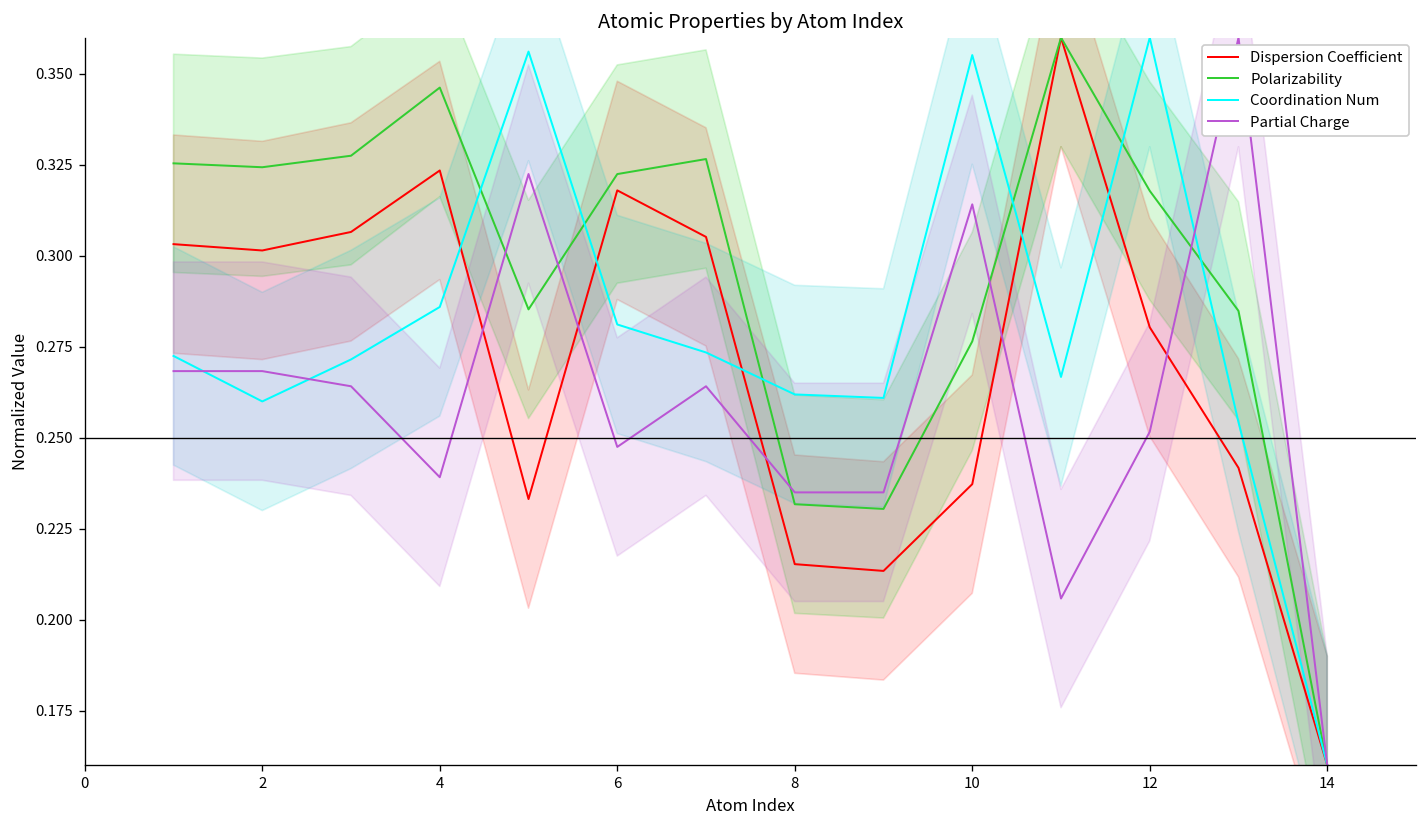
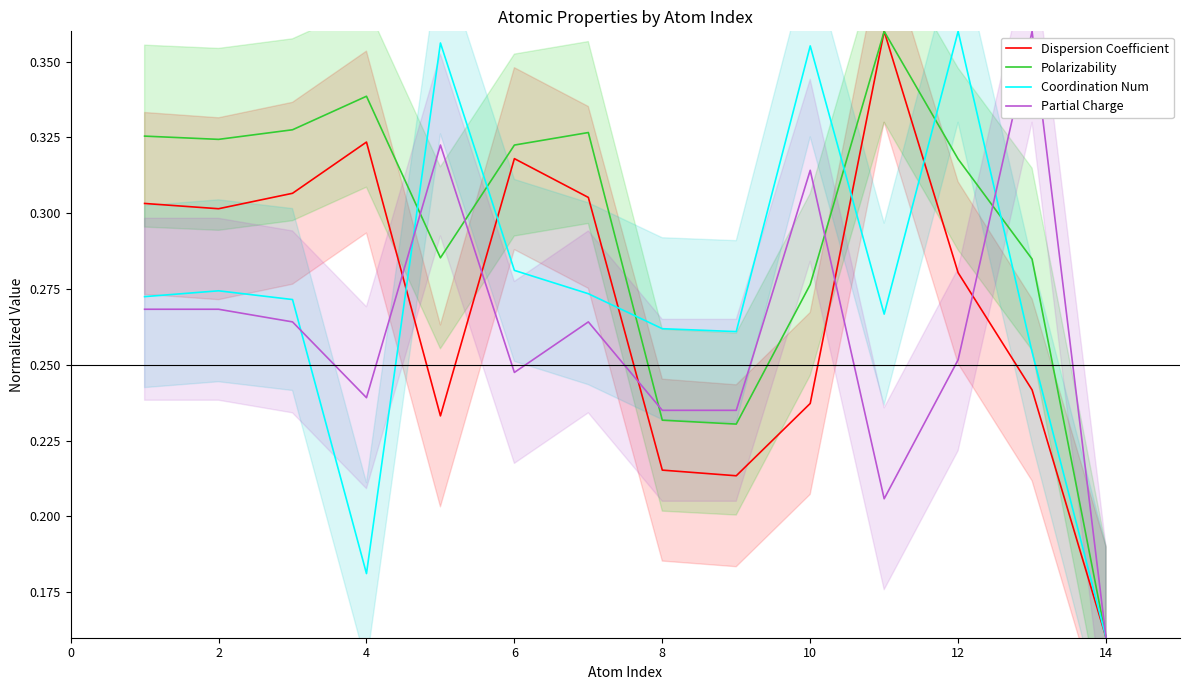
  {
    "Polarizability": {
      "2": 0.324,
-     "4": 0.346,
+     "4": 0.339,
      "6": 0.322,
      "8": 0.232,
      "10": 0.277,
      "12": 0.318
    },
    "Coordination Num": {
-     "2": 0.260,
-     "4": 0.286,
+     "2": 0.274,
+     "4": 0.181,
      "6": 0.281,
      "10": 0.355,
      "12": 0.360
    }
  }
